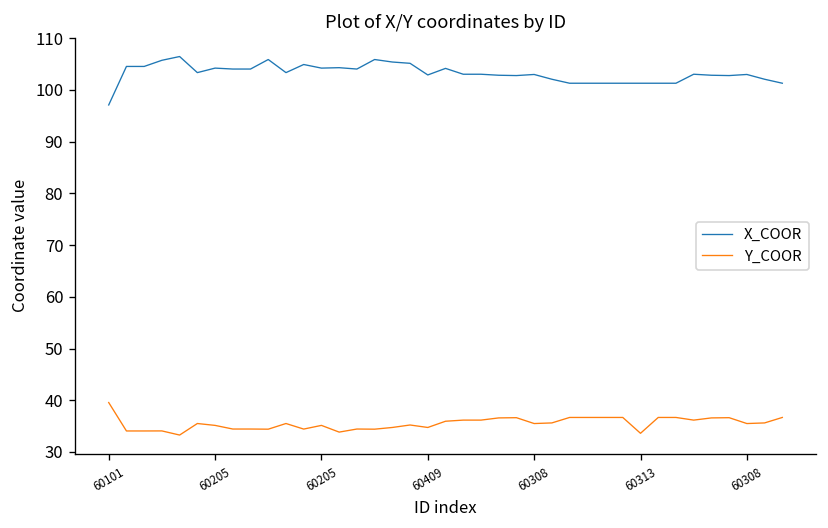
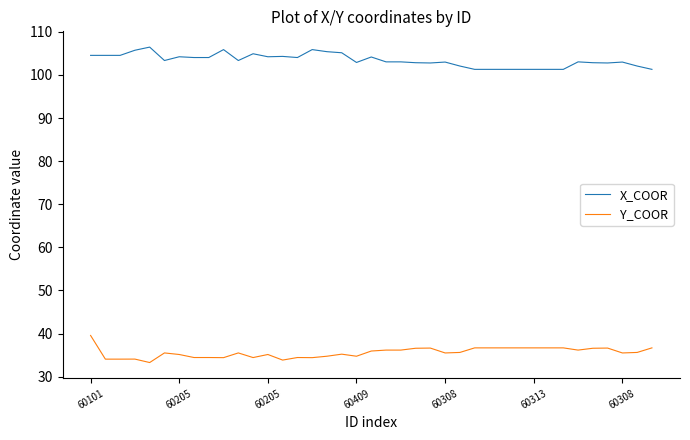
  {
    "X_COOR": {
-     "60101": 97,
+     "60101": 105,
      "60409": 103,
      "60313": 101
    },
    "Y_COOR": {
      "60101": 40,
      "60409": 35,
-     "60313": 34
+     "60313": 37
    }
  }
